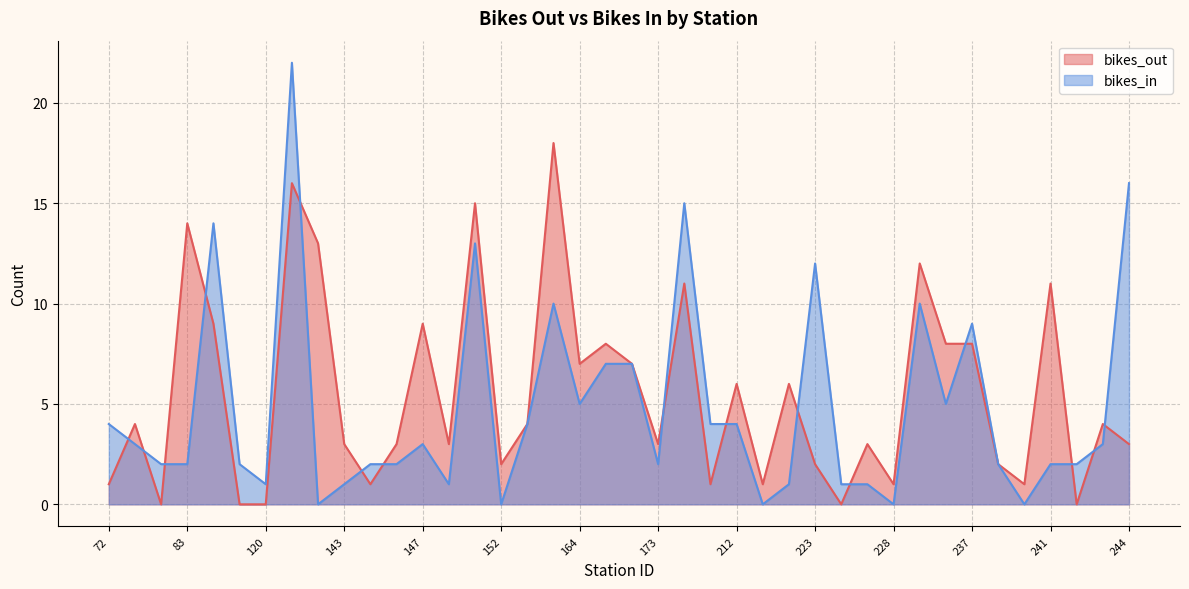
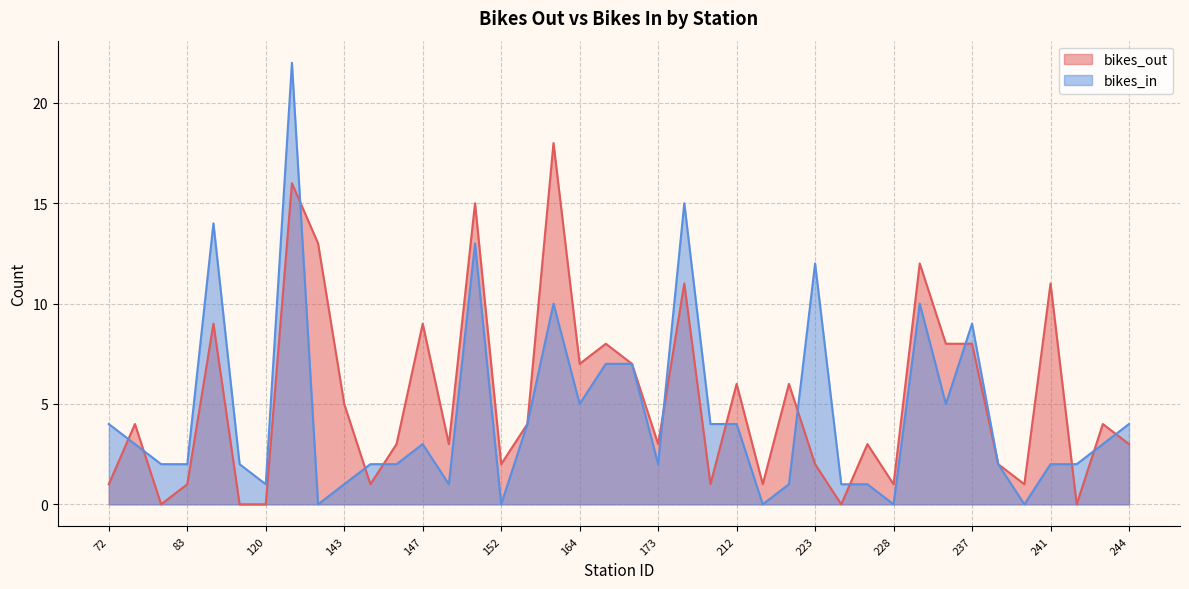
  {
    "bikes_out": {
      "72": 1,
-     "83": 14,
+     "83": 1,
      "120": 0,
-     "143": 3,
+     "143": 5,
      "147": 9,
      "152": 2,
      "164": 7,
      "173": 3,
      "212": 6,
      "223": 2,
      "228": 1,
      "237": 8,
      "241": 11,
      "244": 3
    },
    "bikes_in": {
      "72": 4,
      "83": 2,
      "120": 1,
      "143": 1,
      "147": 3,
      "152": 0,
      "164": 5,
      "173": 2,
      "212": 4,
      "223": 12,
      "228": 0,
      "237": 9,
      "241": 2,
-     "244": 16
+     "244": 4
    }
  }
